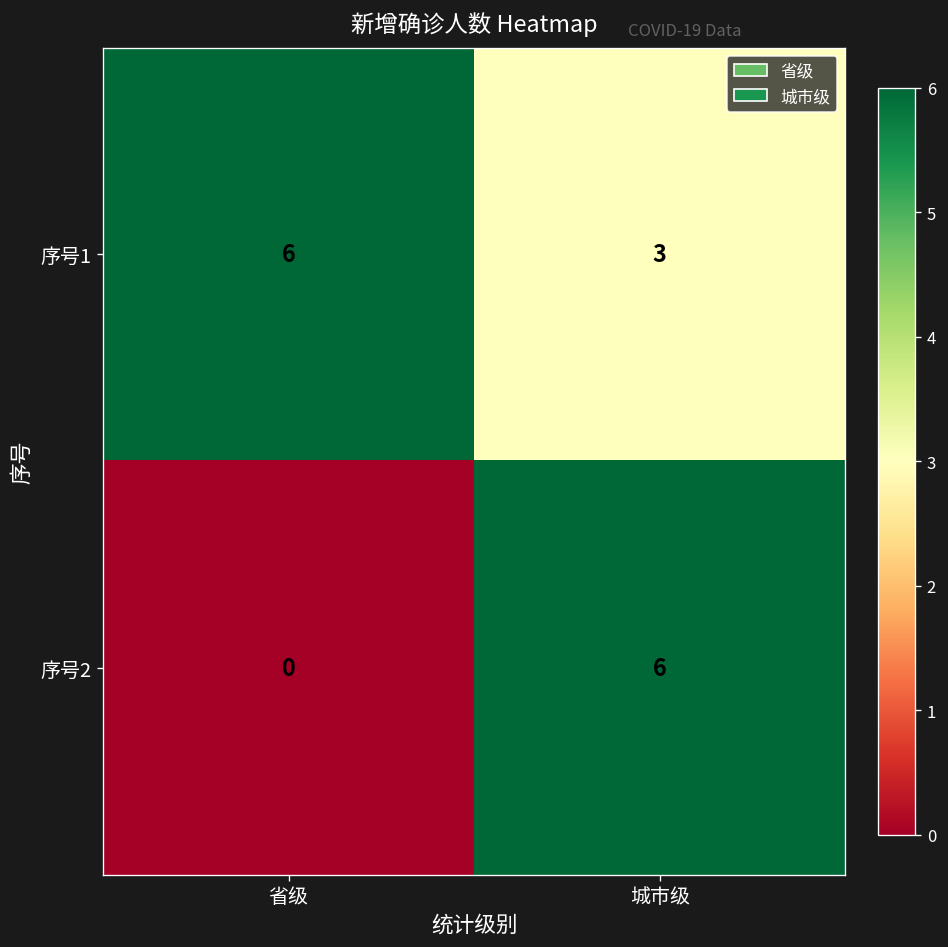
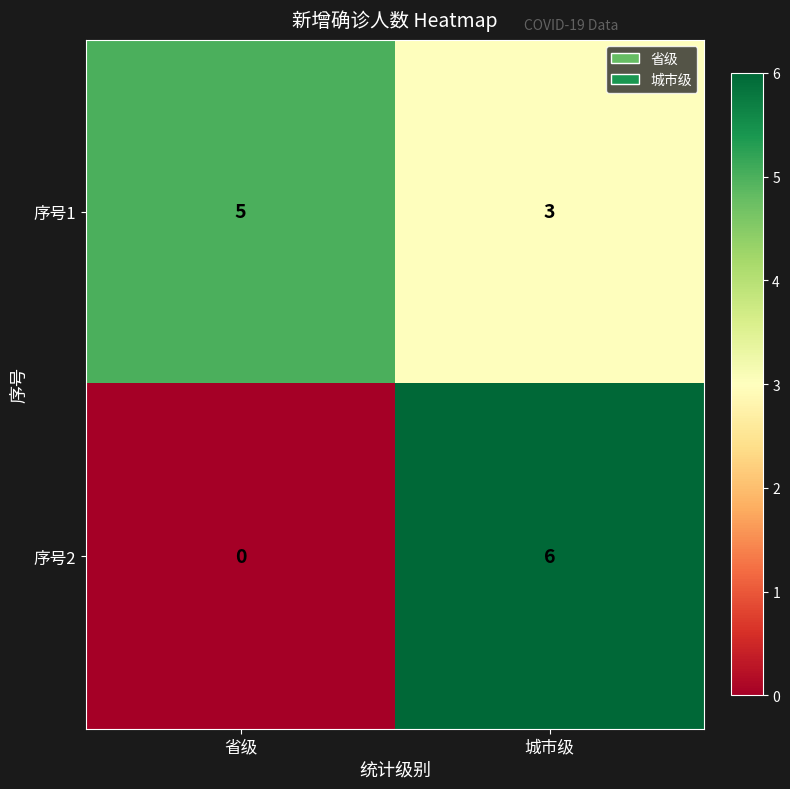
  {
    "序号1": {
-     "省级": 6,
+     "省级": 5,
      "城市级": 3
    },
    "序号2": {
      "省级": 0,
      "城市级": 6
    }
  }
